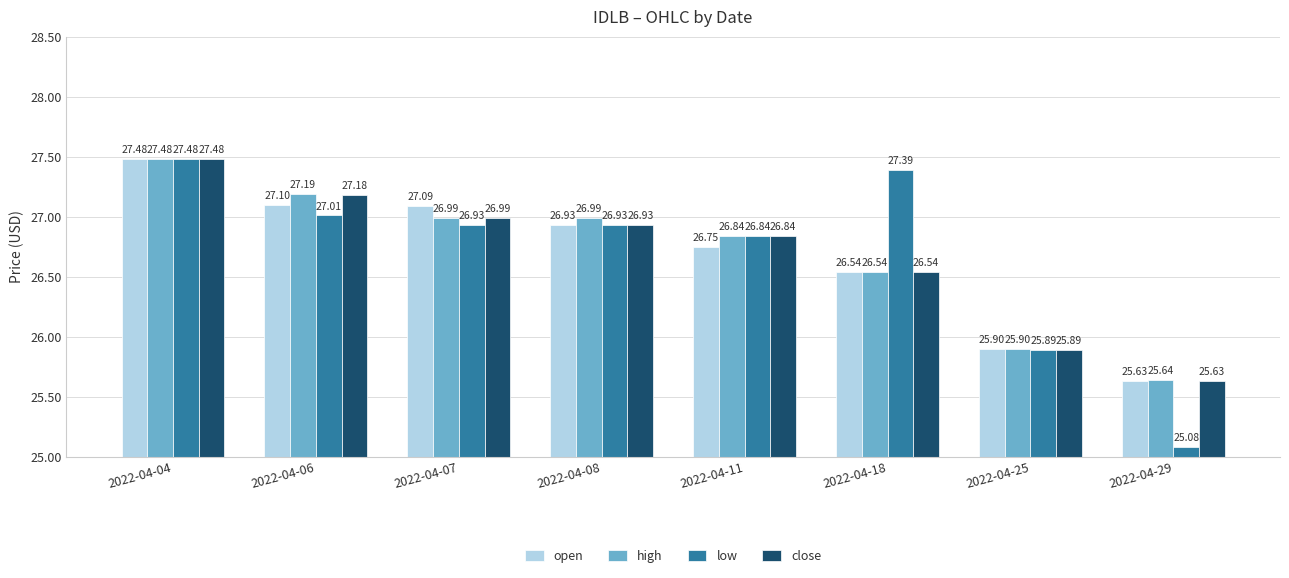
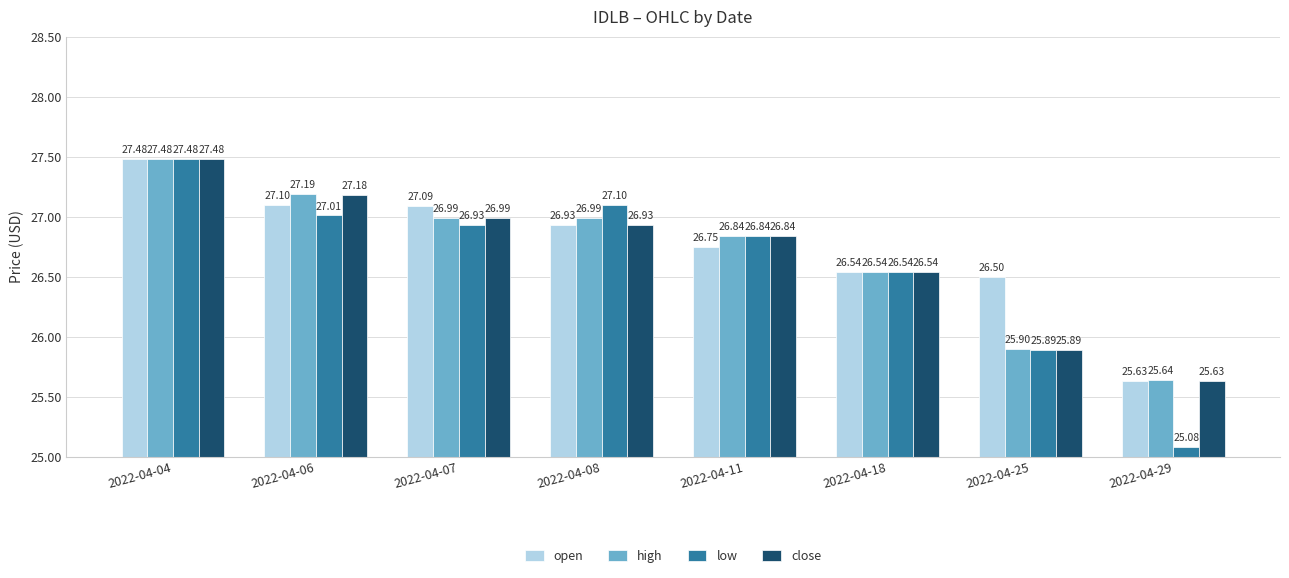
  {
    "open": {
      "2022-04-04": 27.48,
      "2022-04-06": 27.10,
      "2022-04-07": 27.09,
      "2022-04-08": 26.93,
      "2022-04-11": 26.75,
      "2022-04-18": 26.54,
-     "2022-04-25": 25.90,
+     "2022-04-25": 26.50,
      "2022-04-29": 25.63
    },
    "high": {
      "2022-04-04": 27.48,
      "2022-04-06": 27.19,
      "2022-04-07": 26.99,
      "2022-04-08": 26.99,
      "2022-04-11": 26.84,
      "2022-04-18": 26.54,
      "2022-04-25": 25.90,
      "2022-04-29": 25.64
    },
    "low": {
      "2022-04-04": 27.48,
      "2022-04-06": 27.01,
      "2022-04-07": 26.93,
-     "2022-04-08": 26.93,
+     "2022-04-08": 27.10,
      "2022-04-11": 26.84,
-     "2022-04-18": 27.39,
+     "2022-04-18": 26.54,
      "2022-04-25": 25.89,
      "2022-04-29": 25.08
    },
    "close": {
      "2022-04-04": 27.48,
      "2022-04-06": 27.18,
      "2022-04-07": 26.99,
      "2022-04-08": 26.93,
      "2022-04-11": 26.84,
      "2022-04-18": 26.54,
      "2022-04-25": 25.89,
      "2022-04-29": 25.63
    }
  }
